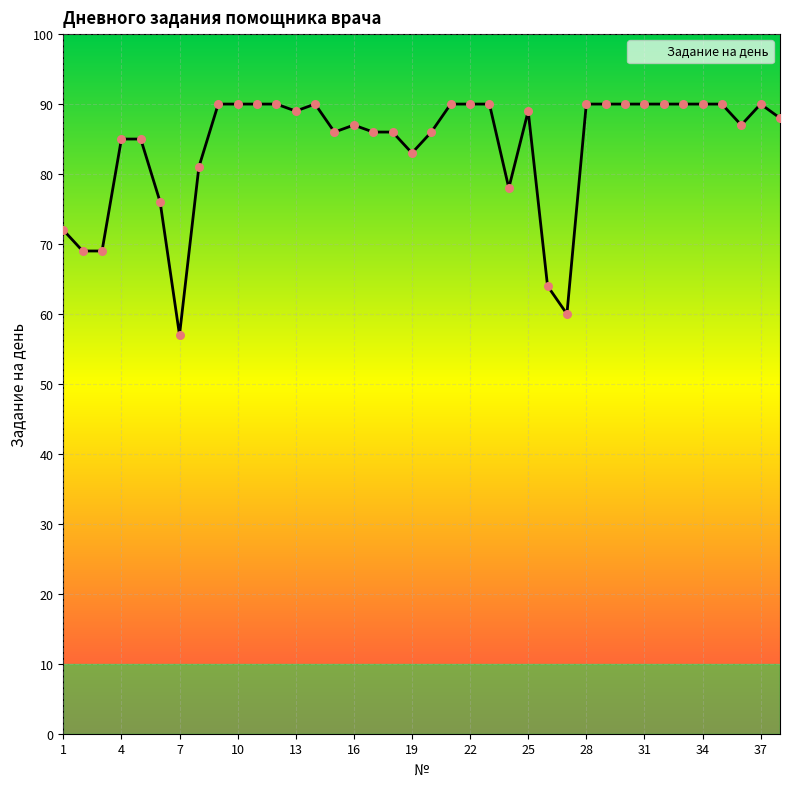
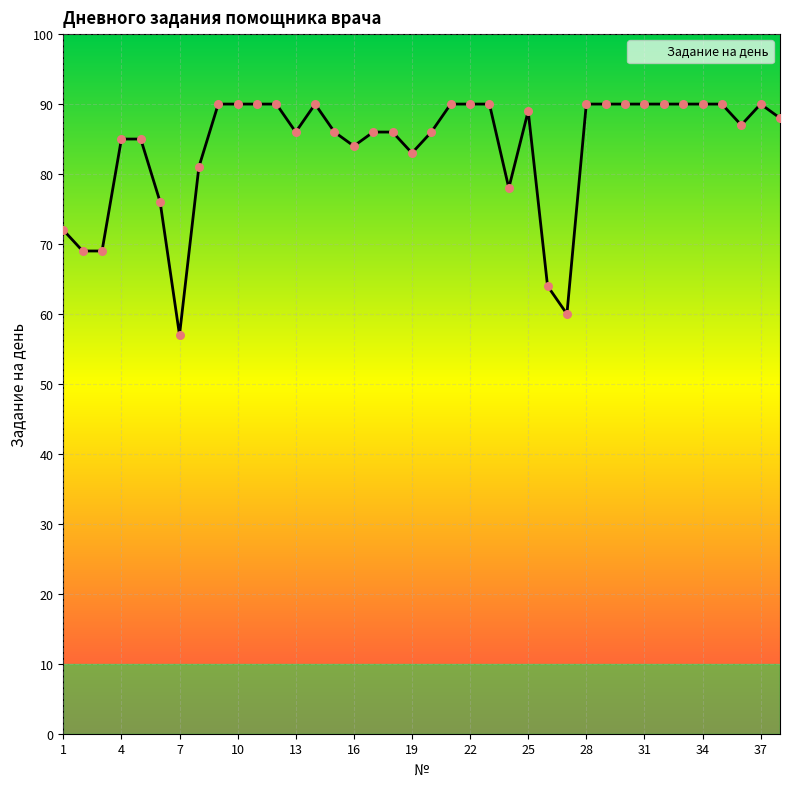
  {
    "1": 72,
    "4": 85,
    "7": 57,
    "10": 90,
-   "13": 89,
-   "16": 87,
+   "13": 86,
+   "16": 84,
    "19": 83,
    "22": 90,
    "25": 89,
    "28": 90,
    "31": 90,
    "34": 90,
    "37": 90
  }
